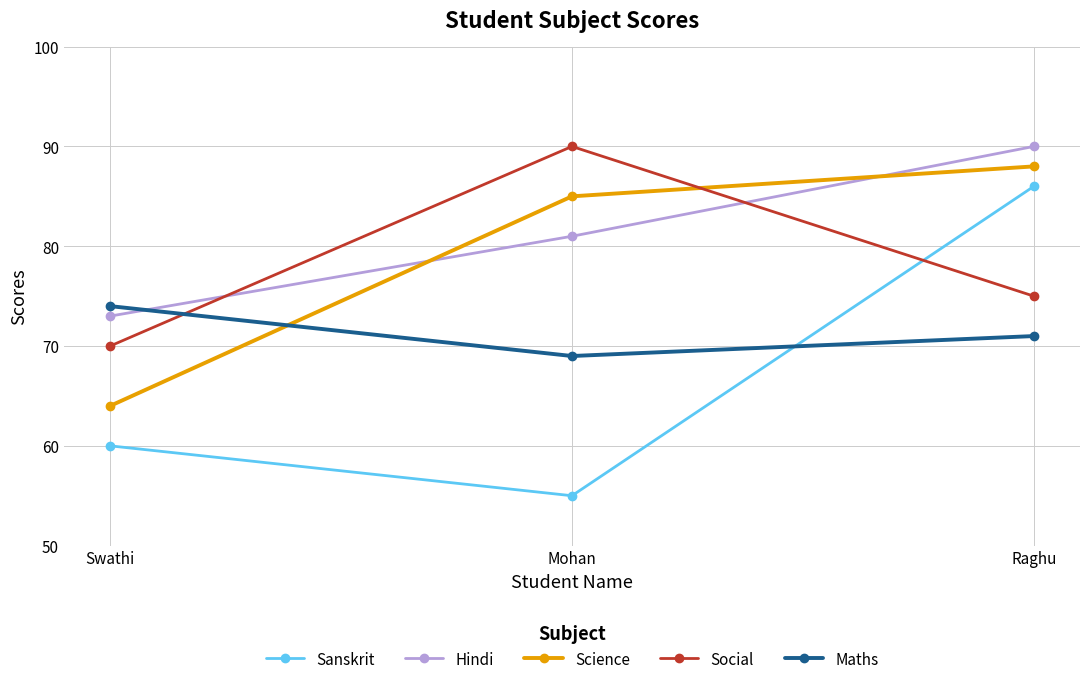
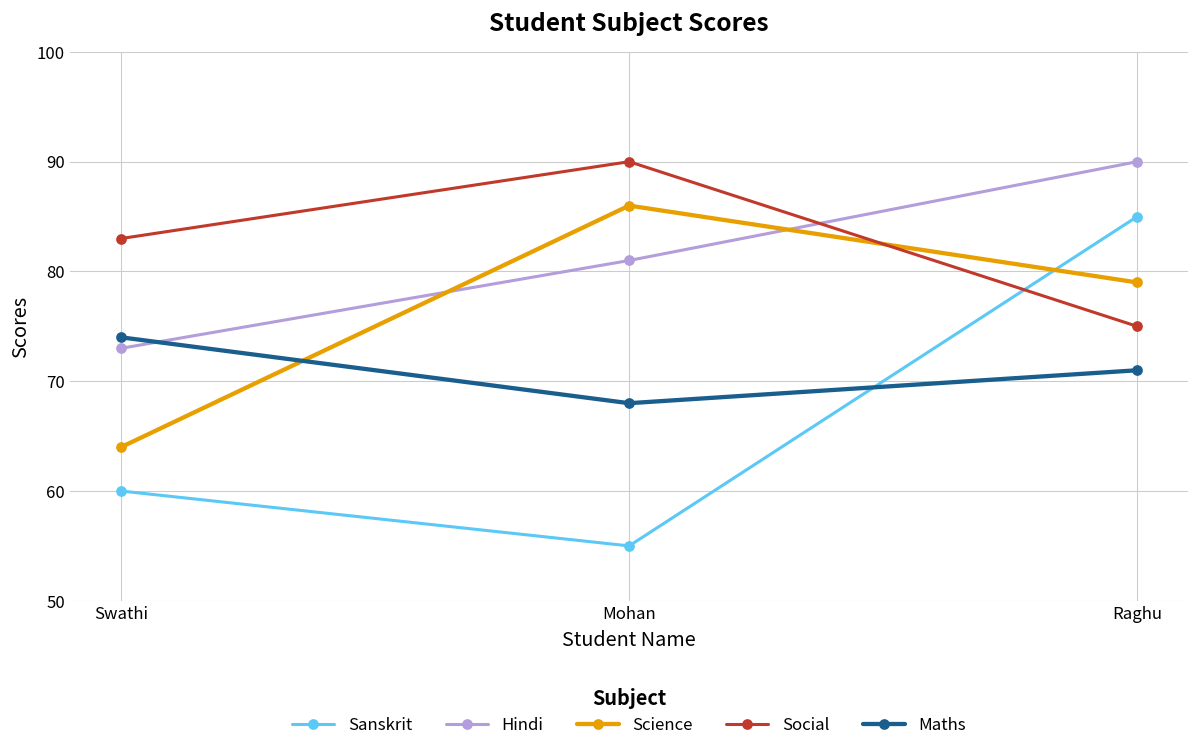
  {
    "Sanskrit": {
      "Swathi": 60,
      "Mohan": 55,
-     "Raghu": 86
+     "Raghu": 85
    },
    "Hindi": {
      "Swathi": 73,
      "Mohan": 81,
      "Raghu": 90
    },
    "Science": {
      "Swathi": 64,
-     "Mohan": 85,
-     "Raghu": 88
+     "Mohan": 86,
+     "Raghu": 79
    },
    "Social": {
-     "Swathi": 70,
+     "Swathi": 83,
      "Mohan": 90,
      "Raghu": 75
    },
    "Maths": {
      "Swathi": 74,
-     "Mohan": 69,
+     "Mohan": 68,
      "Raghu": 71
    }
  }
